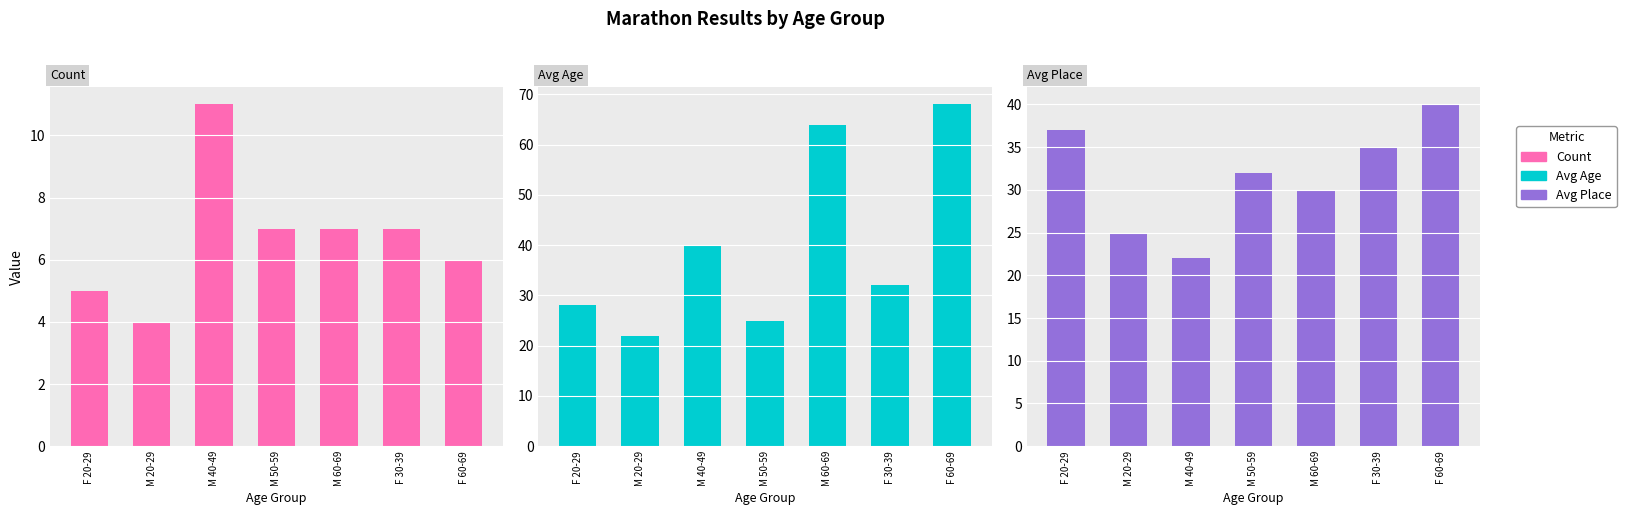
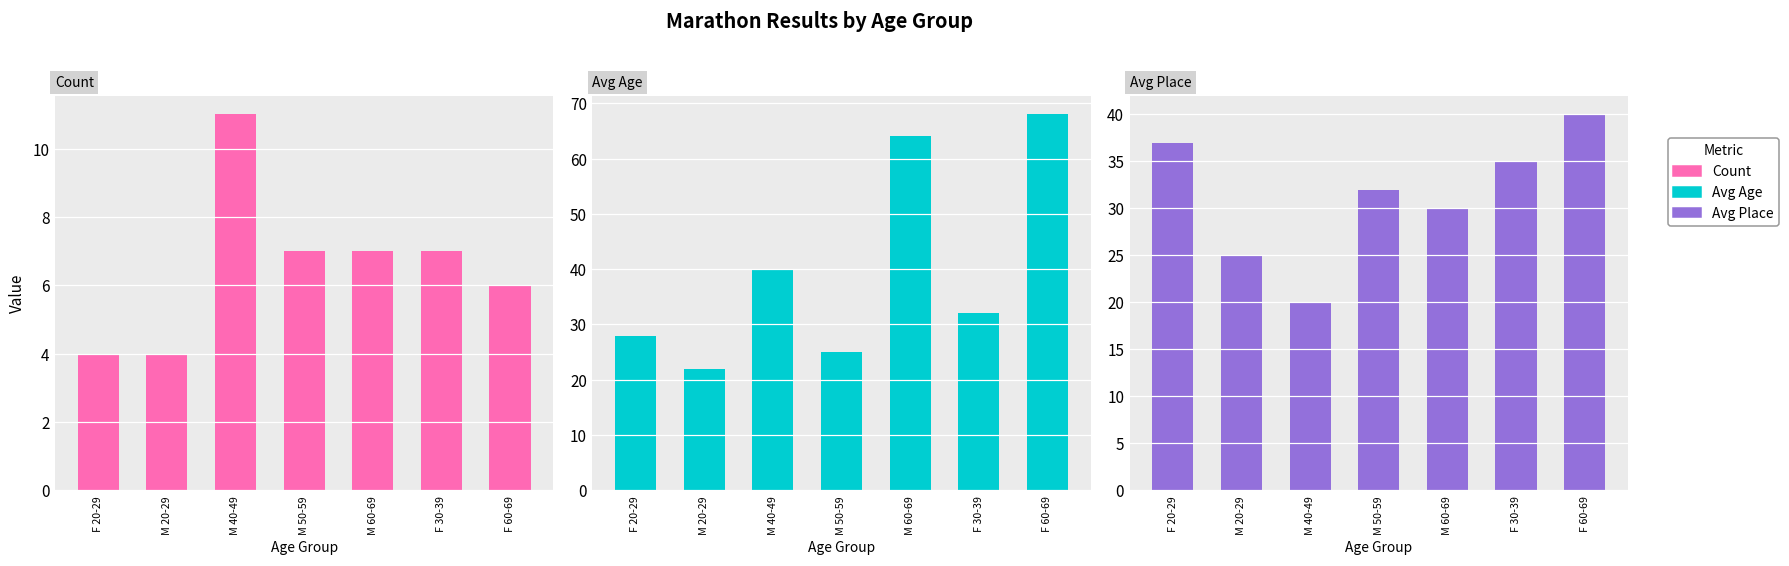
  {
    "Count": {
-     "F 20-29": 5,
+     "F 20-29": 4,
      "M 20-29": 4,
      "M 40-49": 11,
      "M 50-59": 7,
      "M 60-69": 7,
      "F 30-39": 7,
      "F 60-69": 6
    },
    "Avg Age": {
      "F 20-29": 28,
      "M 20-29": 22,
      "M 40-49": 40,
      "M 50-59": 25,
      "M 60-69": 64,
      "F 30-39": 32,
      "F 60-69": 68
    },
    "Avg Place": {
      "F 20-29": 37,
      "M 20-29": 25,
-     "M 40-49": 22,
+     "M 40-49": 20,
      "M 50-59": 32,
      "M 60-69": 30,
      "F 30-39": 35,
      "F 60-69": 40
    }
  }
